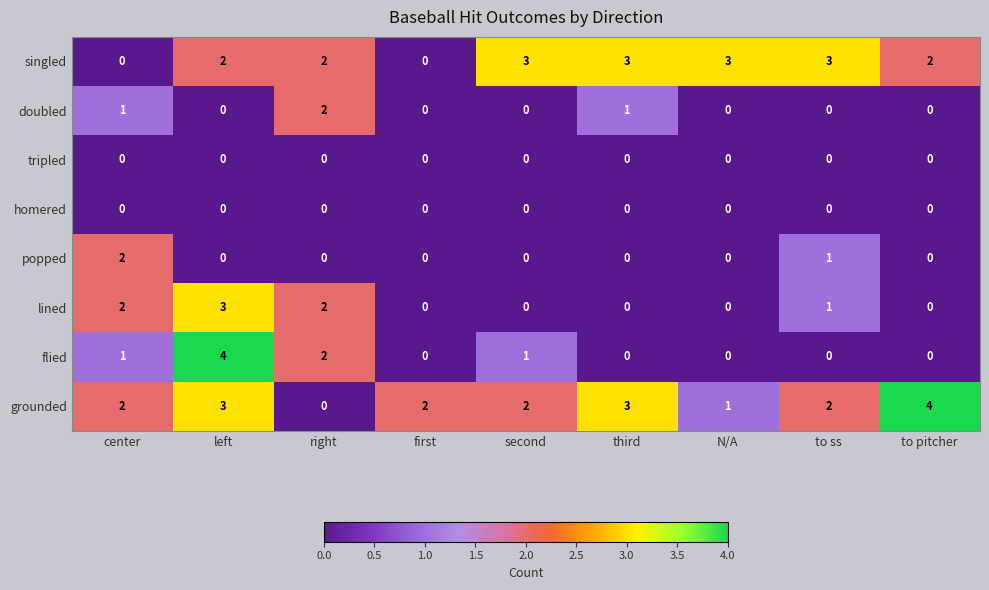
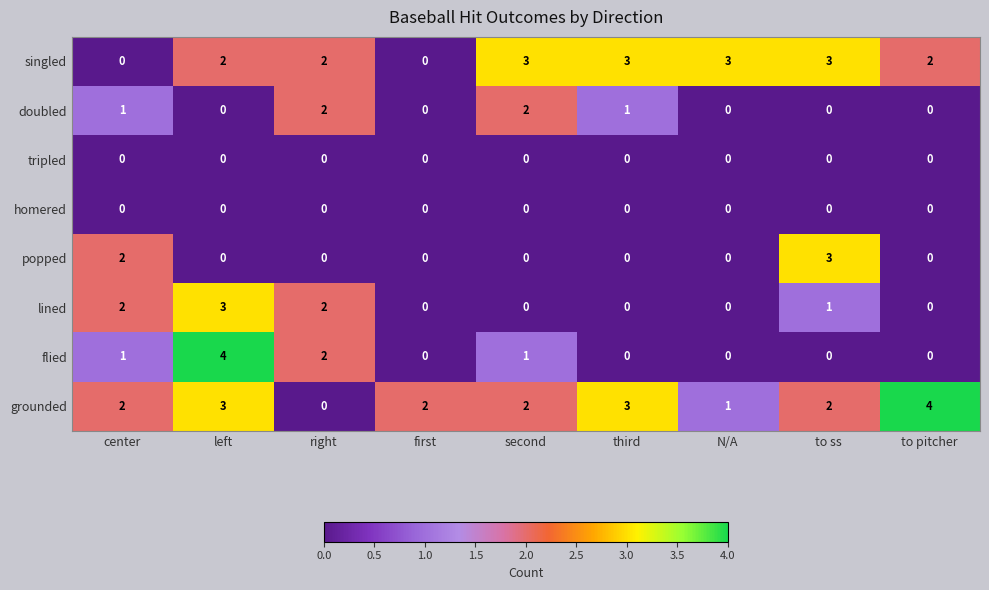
  {
    "singled": {
      "center": 0,
      "left": 2,
      "right": 2,
      "first": 0,
      "second": 3,
      "third": 3,
      "N/A": 3,
      "to ss": 3,
      "to pitcher": 2
    },
    "doubled": {
      "center": 1,
      "left": 0,
      "right": 2,
      "first": 0,
-     "second": 0,
+     "second": 2,
      "third": 1,
      "N/A": 0,
      "to ss": 0,
      "to pitcher": 0
    },
    "tripled": {
      "center": 0,
      "left": 0,
      "right": 0,
      "first": 0,
      "second": 0,
      "third": 0,
      "N/A": 0,
      "to ss": 0,
      "to pitcher": 0
    },
    "homered": {
      "center": 0,
      "left": 0,
      "right": 0,
      "first": 0,
      "second": 0,
      "third": 0,
      "N/A": 0,
      "to ss": 0,
      "to pitcher": 0
    },
    "popped": {
      "center": 2,
      "left": 0,
      "right": 0,
      "first": 0,
      "second": 0,
      "third": 0,
      "N/A": 0,
-     "to ss": 1,
+     "to ss": 3,
      "to pitcher": 0
    },
    "lined": {
      "center": 2,
      "left": 3,
      "right": 2,
      "first": 0,
      "second": 0,
      "third": 0,
      "N/A": 0,
      "to ss": 1,
      "to pitcher": 0
    },
    "flied": {
      "center": 1,
      "left": 4,
      "right": 2,
      "first": 0,
      "second": 1,
      "third": 0,
      "N/A": 0,
      "to ss": 0,
      "to pitcher": 0
    },
    "grounded": {
      "center": 2,
      "left": 3,
      "right": 0,
      "first": 2,
      "second": 2,
      "third": 3,
      "N/A": 1,
      "to ss": 2,
      "to pitcher": 4
    }
  }
